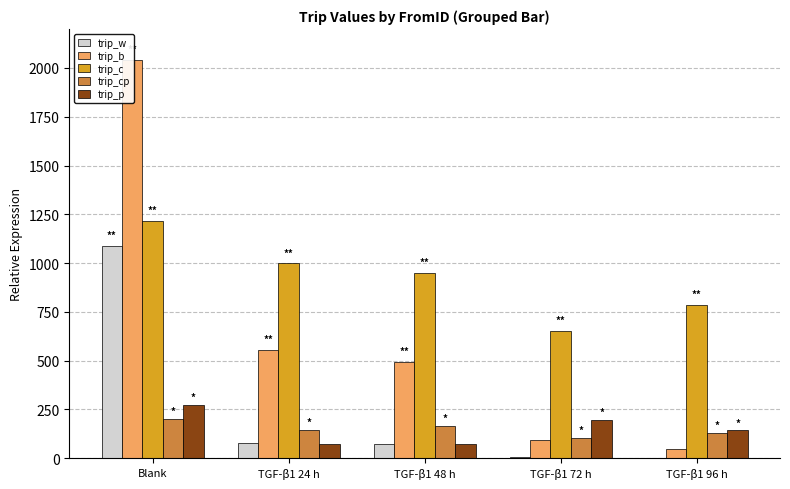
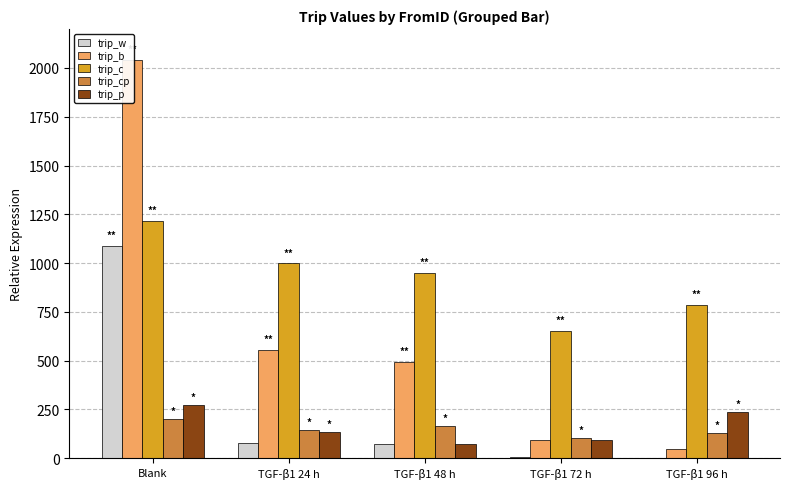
  {
    "trip_w": {
      "Blank": 1090,
      "TGF-β1 24 h": 80,
      "TGF-β1 48 h": 80
    },
    "trip_p": {
      "Blank": 270,
-     "TGF-β1 24 h": 70,
+     "TGF-β1 24 h": 140,
      "TGF-β1 48 h": 80,
-     "TGF-β1 72 h": 200,
-     "TGF-β1 96 h": 140
+     "TGF-β1 72 h": 100,
+     "TGF-β1 96 h": 240
    }
  }
